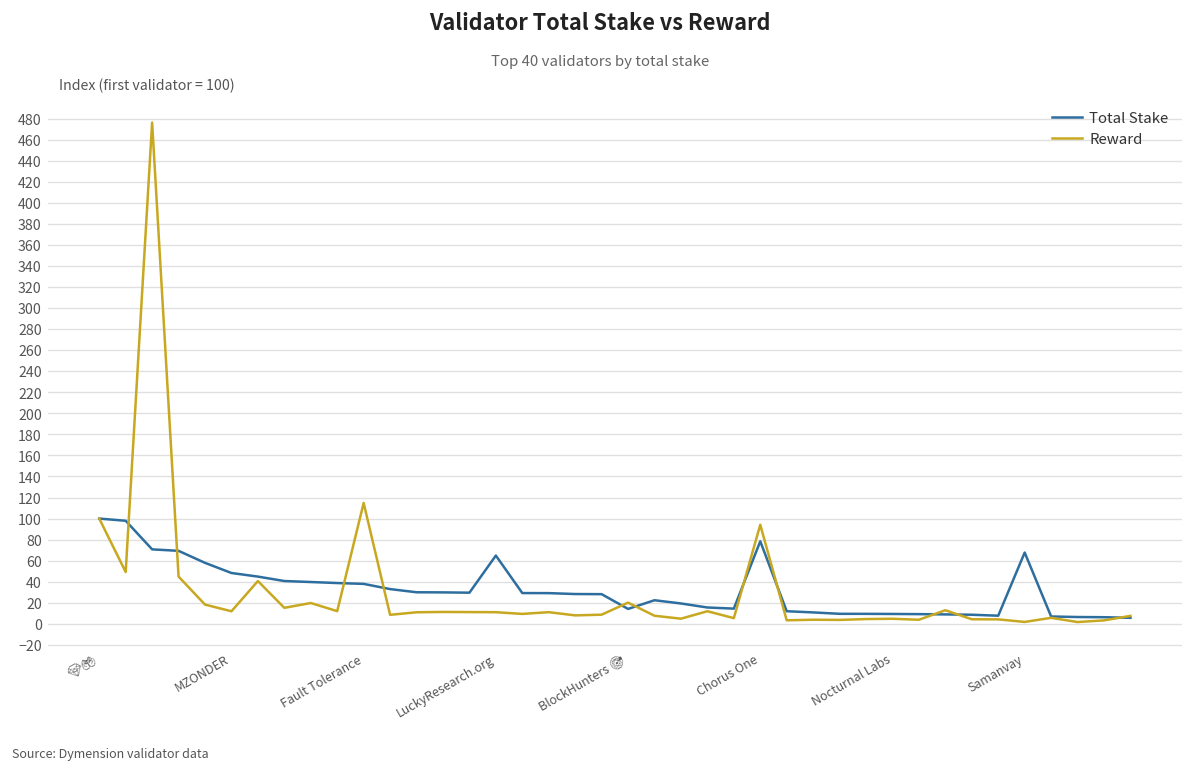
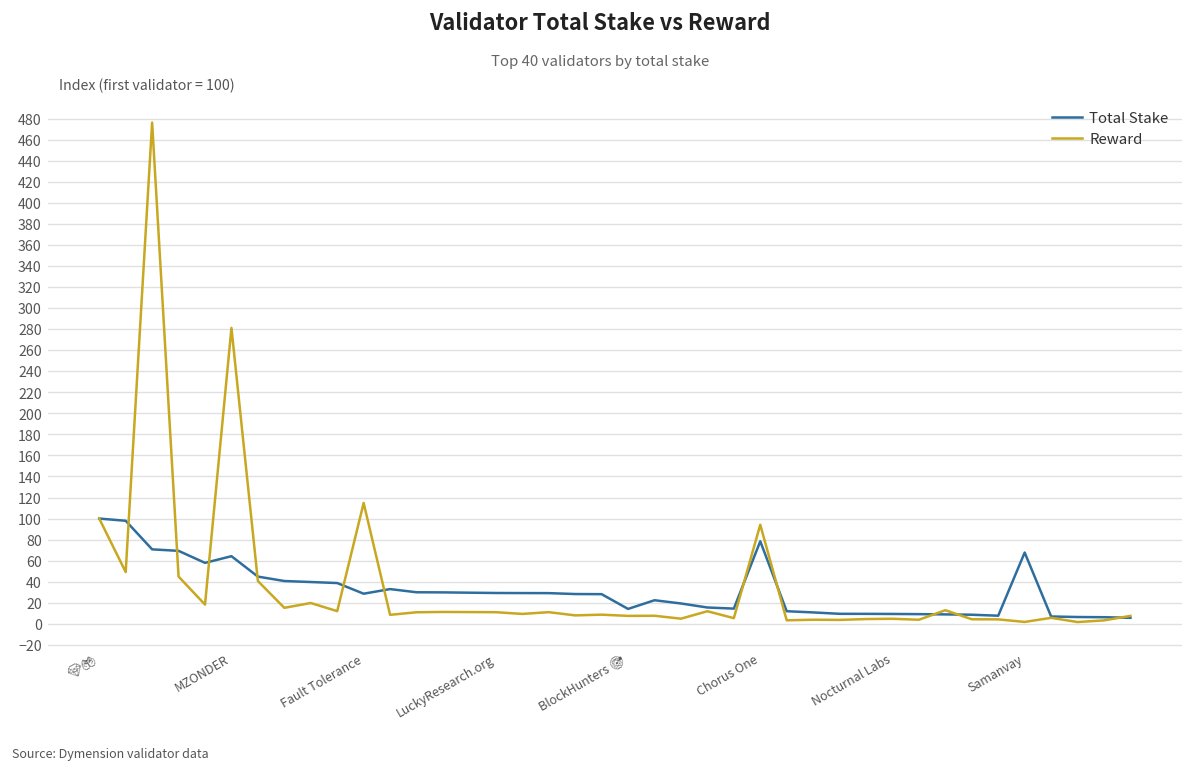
  {
    "Total Stake": {
-     "MZONDER": 50,
-     "Fault Tolerance": 40,
-     "LuckyResearch.org": 60,
+     "MZONDER": 60,
+     "Fault Tolerance": 30,
+     "LuckyResearch.org": 30,
      "BlockHunters 🎯": 10,
      "Chorus One": 80,
      "Nocturnal Labs": 10,
      "Samanvay": 70
    },
    "Reward": {
-     "MZONDER": 10,
+     "MZONDER": 280,
      "Fault Tolerance": 110,
      "LuckyResearch.org": 10,
-     "BlockHunters 🎯": 20,
+     "BlockHunters 🎯": 10,
      "Chorus One": 90,
      "Nocturnal Labs": 0,
      "Samanvay": 0
    }
  }
